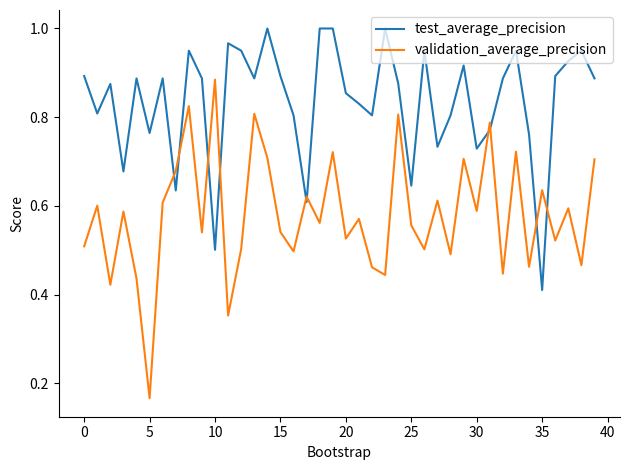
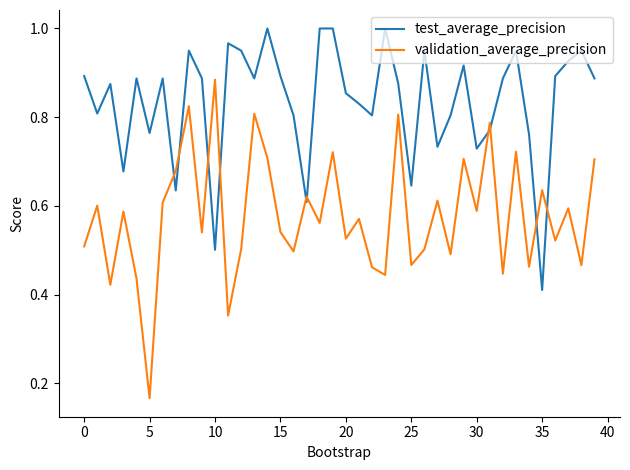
  {
    "test_average_precision": {
      "0": 0.89,
      "5": 0.76,
      "10": 0.50,
      "15": 0.89,
      "20": 0.85,
      "25": 0.65,
      "30": 0.73,
      "35": 0.41
    },
    "validation_average_precision": {
      "0": 0.51,
      "5": 0.17,
      "10": 0.88,
      "15": 0.54,
      "20": 0.53,
-     "25": 0.56,
+     "25": 0.47,
      "30": 0.59,
      "35": 0.64
    }
  }
